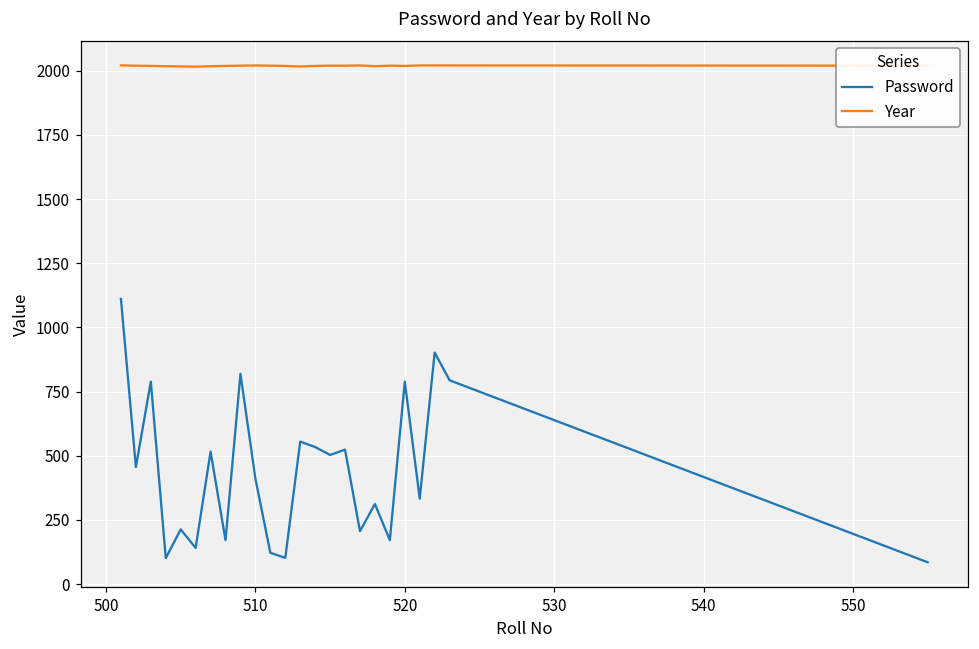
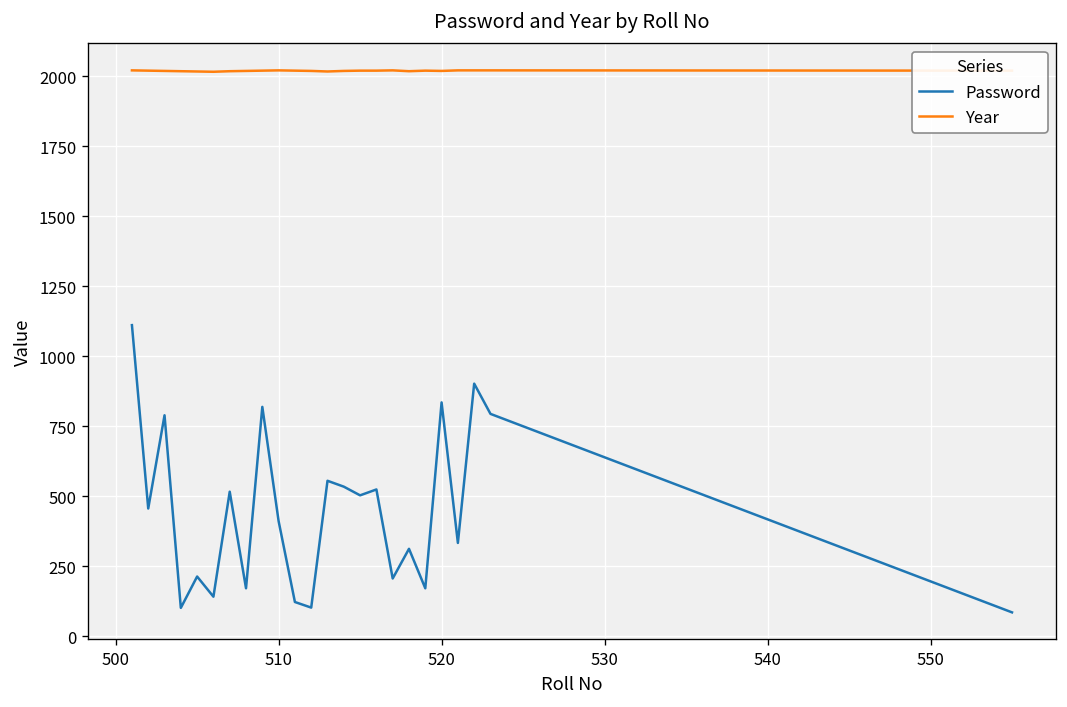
  {
    "Password": {
      "510": 410,
-     "520": 790
+     "520": 840
    },
    "Year": {
      "510": 2020,
      "520": 2020
    }
  }
